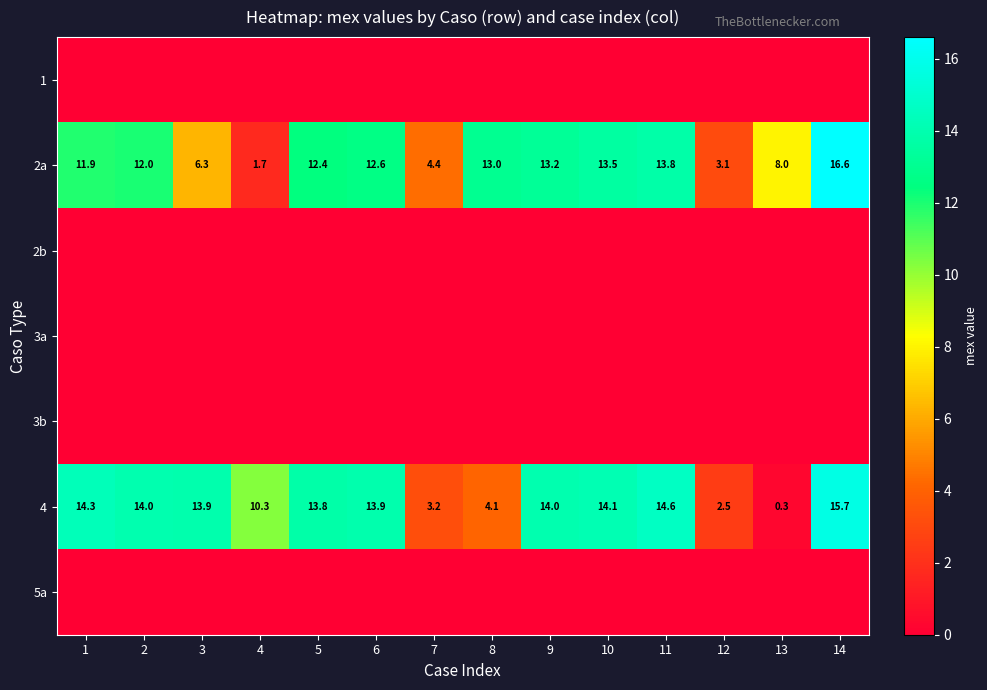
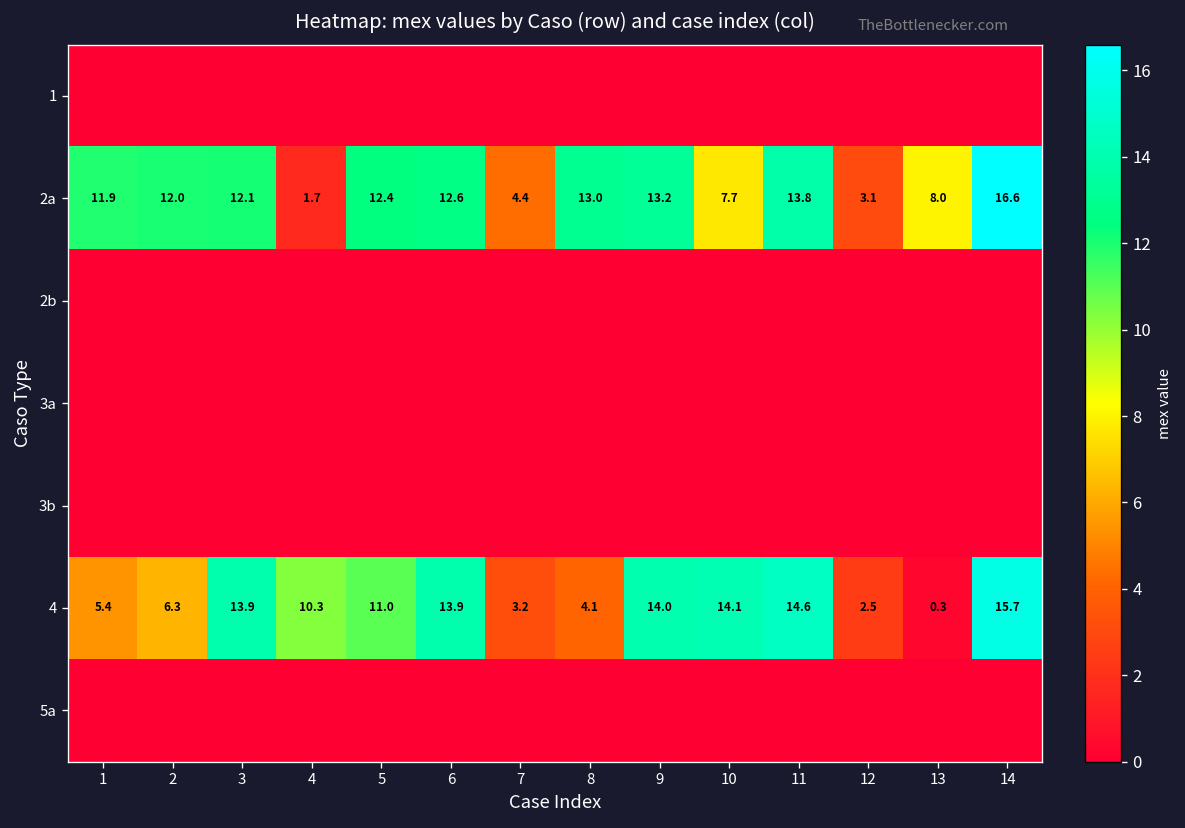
  {
    "2a": {
      "1": 11.9,
      "2": 12.0,
-     "3": 6.3,
+     "3": 12.1,
      "4": 1.7,
      "5": 12.4,
      "6": 12.6,
      "7": 4.4,
      "8": 13.0,
      "9": 13.2,
-     "10": 13.5,
+     "10": 7.7,
      "11": 13.8,
      "12": 3.1,
      "13": 8.0,
      "14": 16.6
    },
    "4": {
-     "1": 14.3,
-     "2": 14.0,
+     "1": 5.4,
+     "2": 6.3,
      "3": 13.9,
      "4": 10.3,
-     "5": 13.8,
+     "5": 11.0,
      "6": 13.9,
      "7": 3.2,
      "8": 4.1,
      "9": 14.0,
      "10": 14.1,
      "11": 14.6,
      "12": 2.5,
      "13": 0.3,
      "14": 15.7
    }
  }
